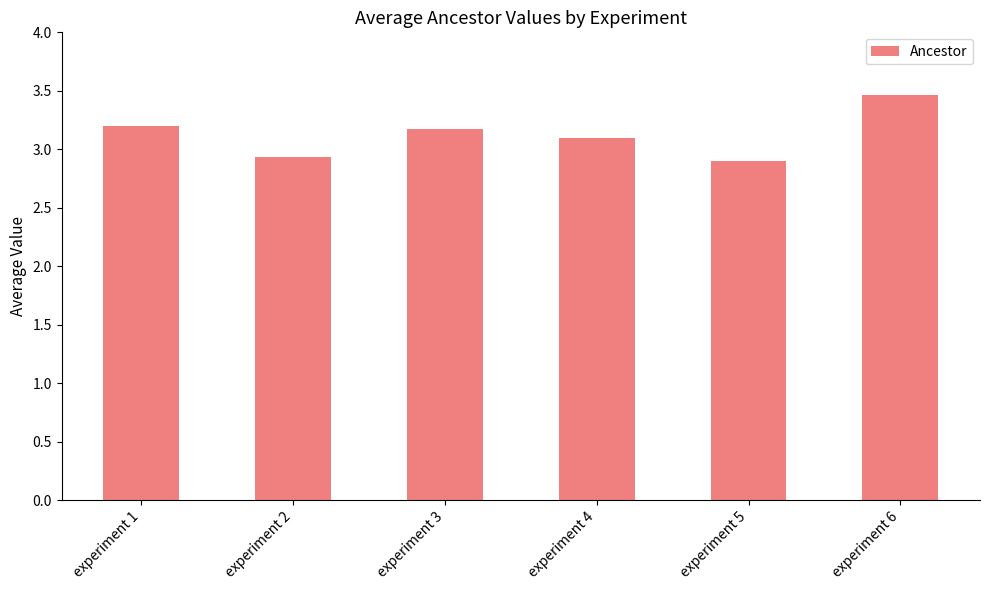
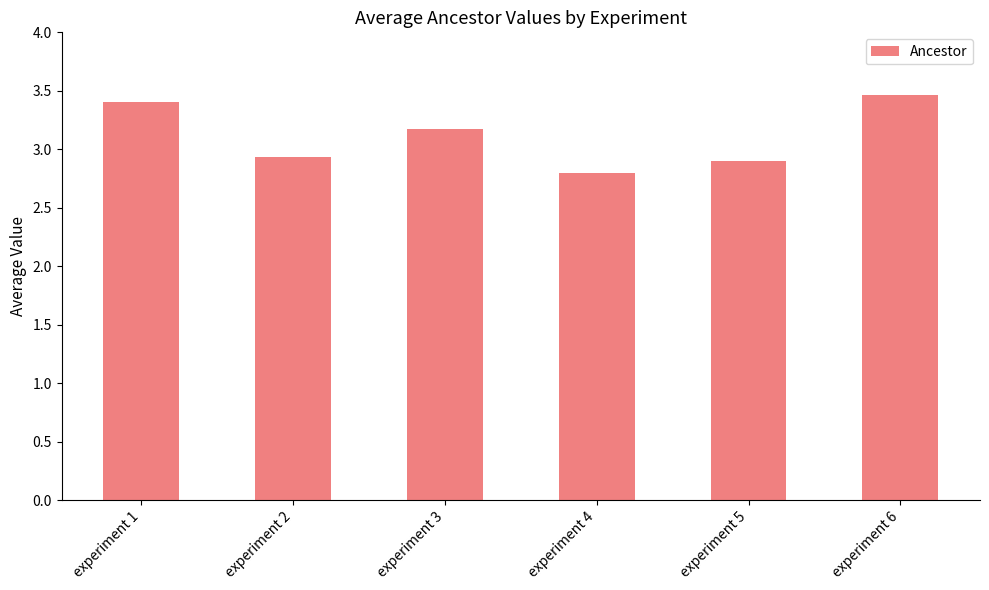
  {
-   "experiment 1": 3.2,
+   "experiment 1": 3.4,
    "experiment 2": 2.93,
    "experiment 3": 3.17,
-   "experiment 4": 3.1,
+   "experiment 4": 2.8,
    "experiment 5": 2.9,
    "experiment 6": 3.47
  }
